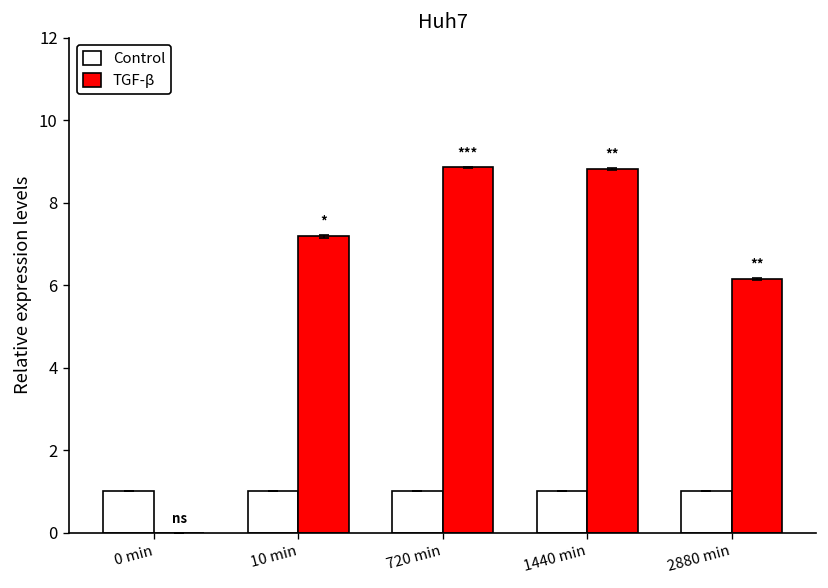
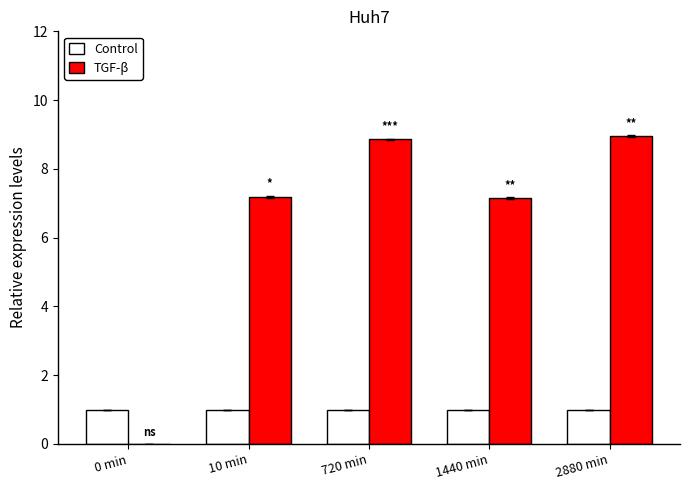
  {
    "Control": {
      "0 min": 1.0,
      "10 min": 1.0,
      "720 min": 1.0,
      "1440 min": 1.0,
      "2880 min": 1.0
    },
    "TGF-β": {
      "0 min": 0.0,
      "10 min": 7.2,
      "720 min": 8.9,
-     "1440 min": 8.8,
-     "2880 min": 6.2
+     "1440 min": 7.1,
+     "2880 min": 9.0
    }
  }
